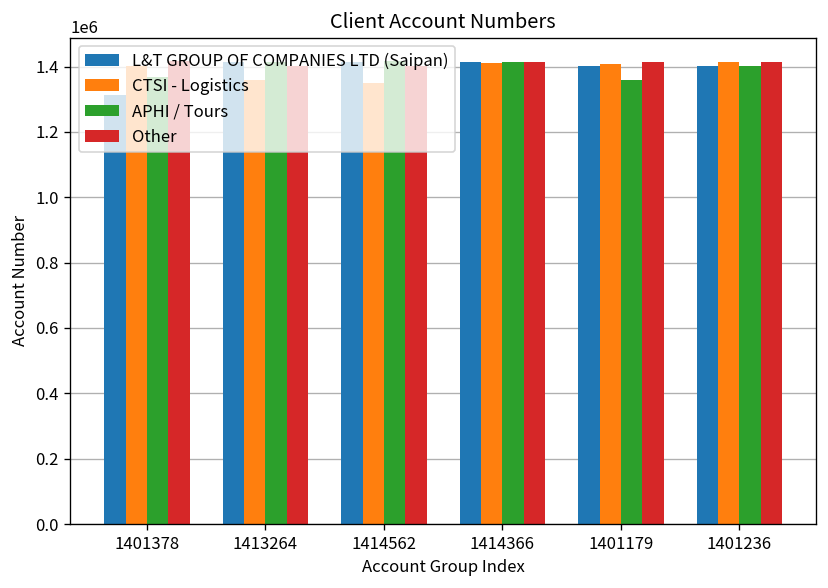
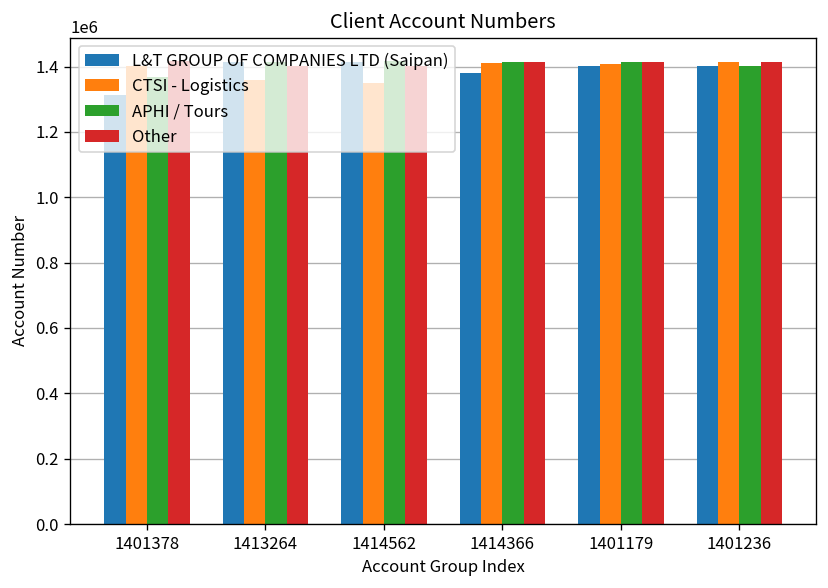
  {
    "L&T GROUP OF COMPANIES LTD (Saipan)": {
-     "1414366": 1410000,
+     "1414366": 1380000,
      "1401179": 1400000,
      "1401236": 1400000
    },
    "CTSI - Logistics": {
      "1414366": 1410000,
      "1401179": 1410000,
      "1401236": 1410000
    },
    "APHI / Tours": {
      "1414366": 1420000,
-     "1401179": 1360000,
+     "1401179": 1420000,
      "1401236": 1400000
    },
    "Other": {
      "1414366": 1410000,
      "1401179": 1410000,
      "1401236": 1410000
    }
  }
